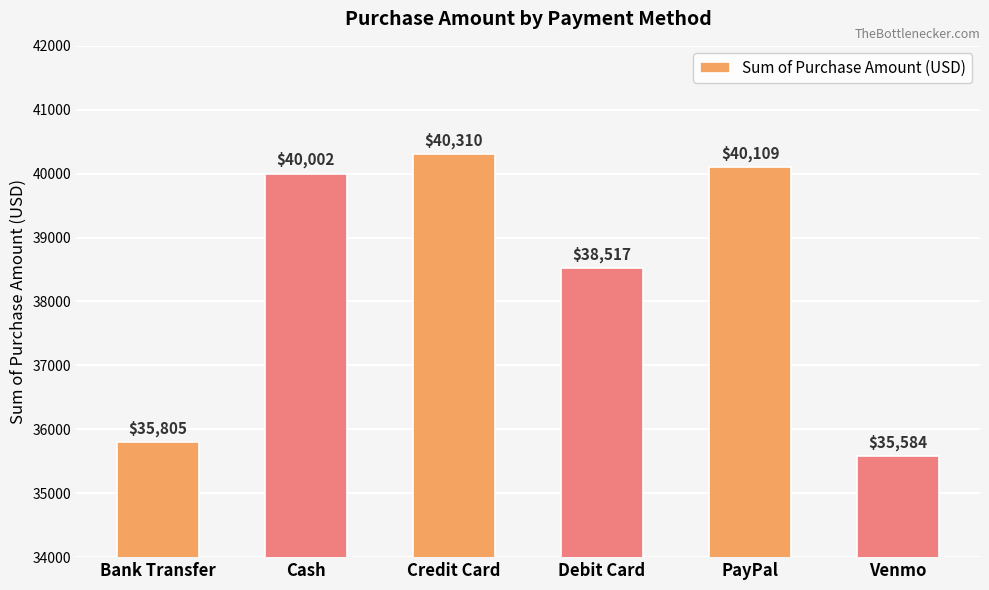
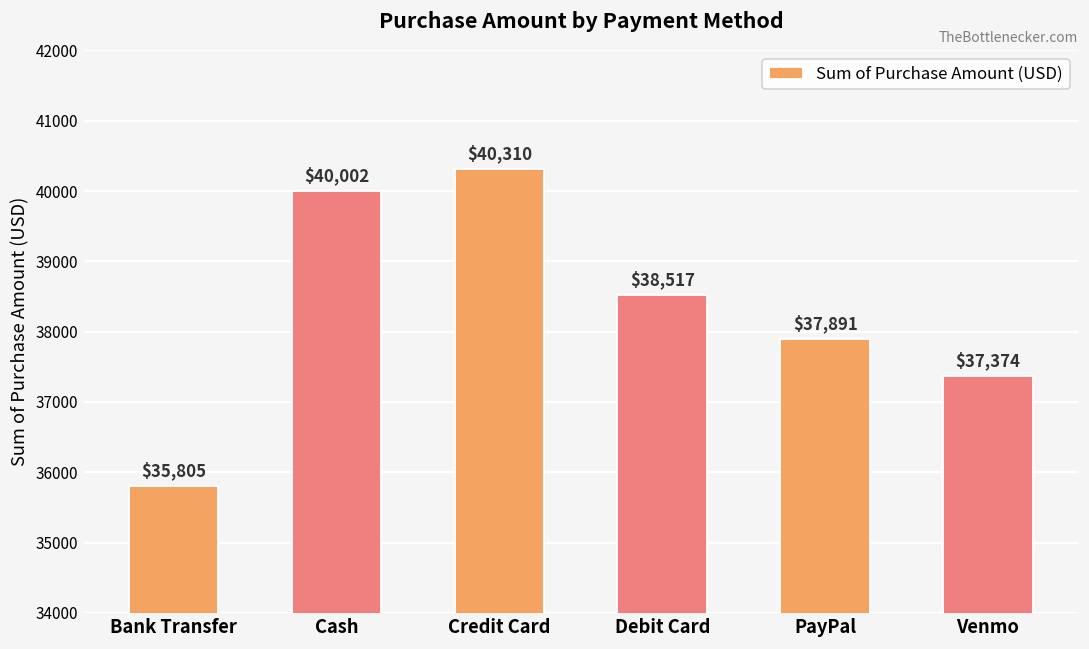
  {
    "Bank Transfer": "$35,805",
    "Cash": "$40,002",
    "Credit Card": "$40,310",
    "Debit Card": "$38,517",
-   "PayPal": "$40,109",
-   "Venmo": "$35,584"
+   "PayPal": "$37,891",
+   "Venmo": "$37,374"
  }
